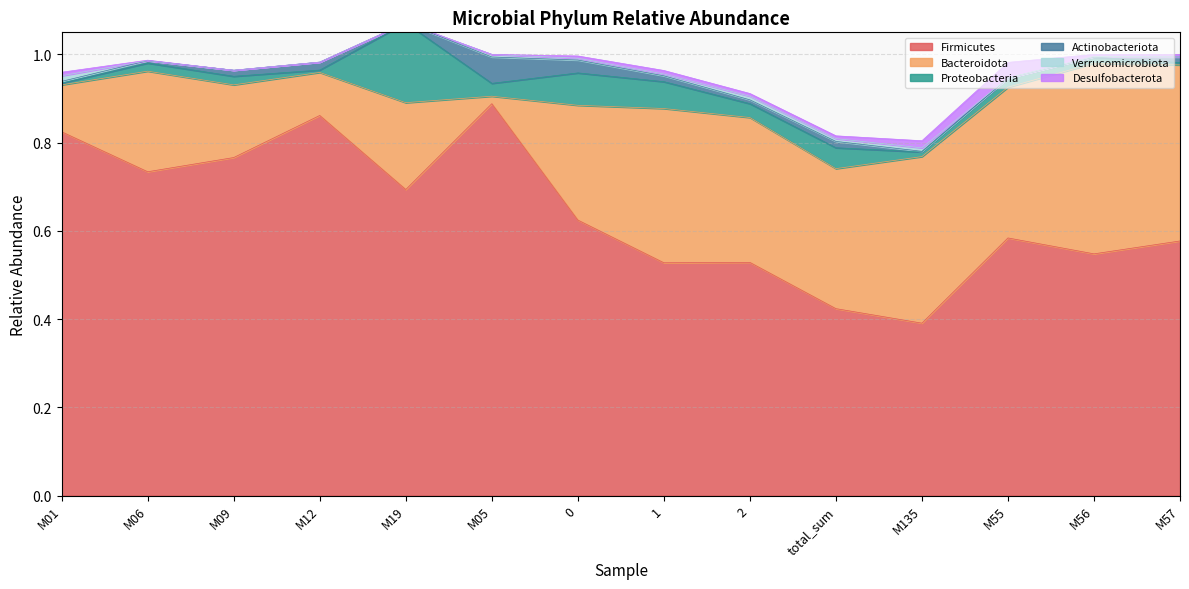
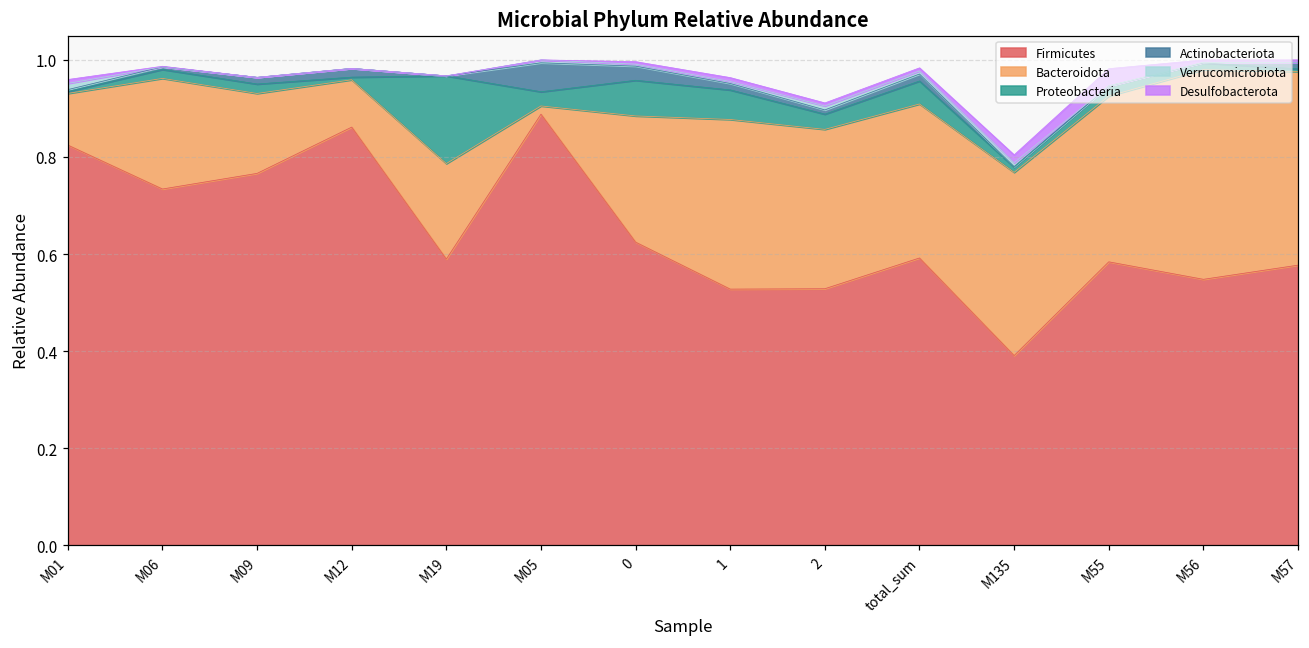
  {
    "Firmicutes": {
      "M01": 0.82,
      "M06": 0.73,
      "M09": 0.77,
      "M12": 0.86,
-     "M19": 0.69,
+     "M19": 0.59,
      "M05": 0.89,
      "0": 0.62,
      "1": 0.53,
      "2": 0.53,
-     "total_sum": 0.42,
+     "total_sum": 0.59,
      "M135": 0.39,
      "M55": 0.58,
      "M56": 0.55,
      "M57": 0.58
    },
    "Bacteroidota": {
      "M06": 0.23,
      "M09": 0.16,
      "M19": 0.20,
      "M05": 0.02,
      "0": 0.26,
      "1": 0.35,
      "2": 0.33,
      "total_sum": 0.32,
      "M135": 0.38
    },
    "Verrucomicrobiota": {
      "M01": 0.01,
      "2": 0.01,
      "total_sum": 0.01,
      "M135": 0.01
    },
    "Desulfobacterota": {
      "M01": 0.01,
      "1": 0.01,
      "2": 0.01,
      "total_sum": 0.01,
      "M135": 0.02
    }
  }
